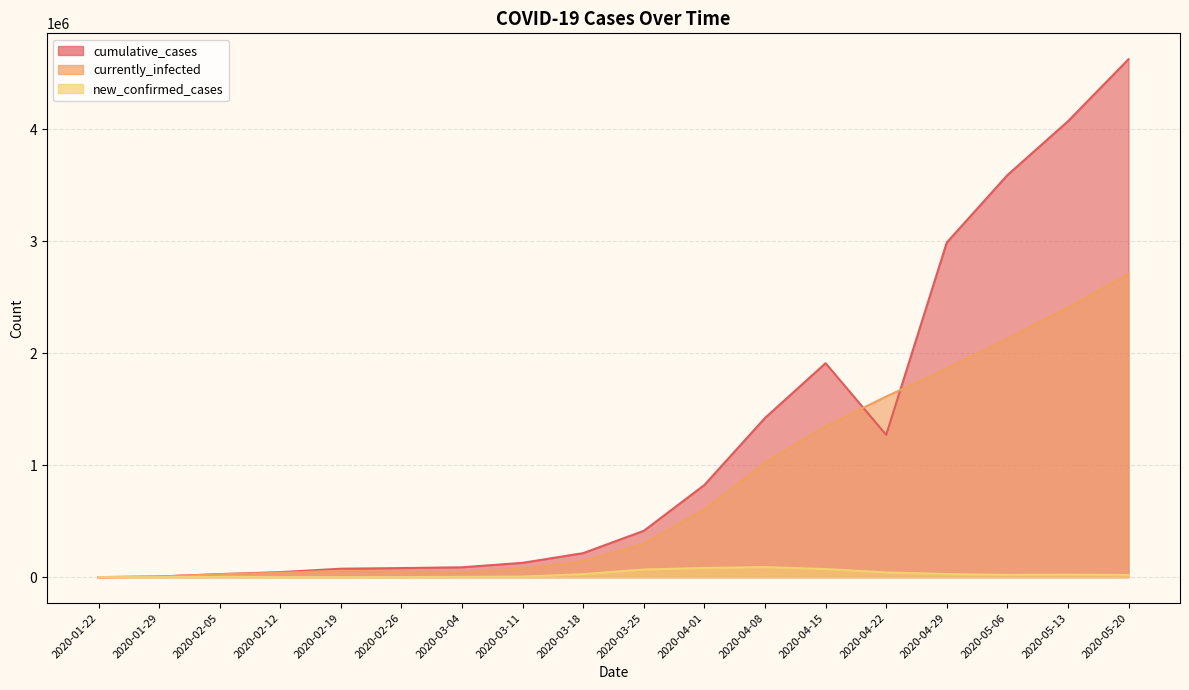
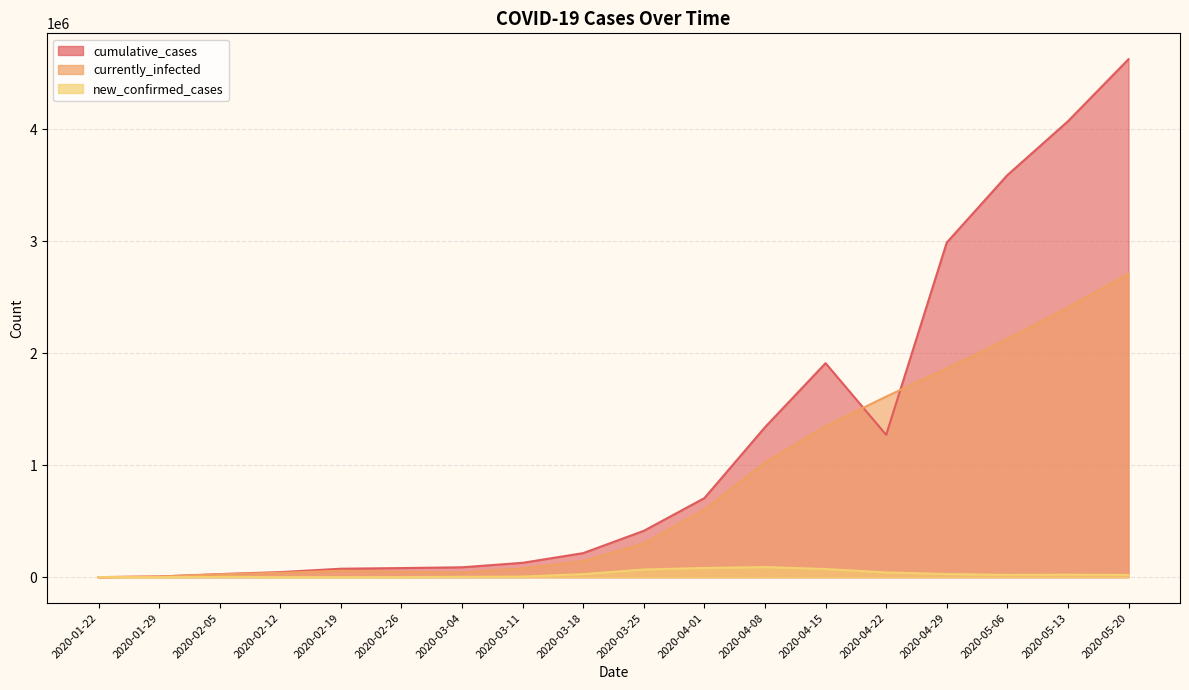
  {
    "cumulative_cases": {
      "2020-02-26": 80000,
      "2020-03-04": 90000,
      "2020-03-11": 130000,
      "2020-03-18": 210000,
      "2020-03-25": 410000,
-     "2020-04-01": 820000,
-     "2020-04-08": 1420000,
+     "2020-04-01": 710000,
+     "2020-04-08": 1340000,
      "2020-04-15": 1910000,
      "2020-04-22": 1270000,
      "2020-04-29": 2990000,
      "2020-05-06": 3590000,
      "2020-05-13": 4070000,
      "2020-05-20": 4630000
    }
  }
